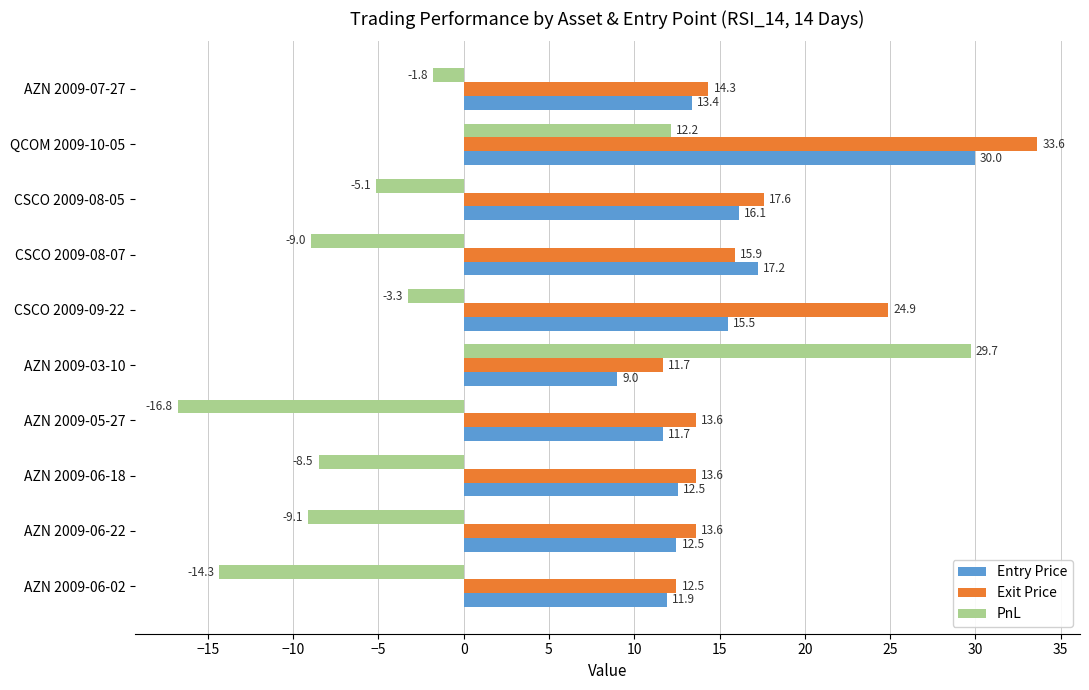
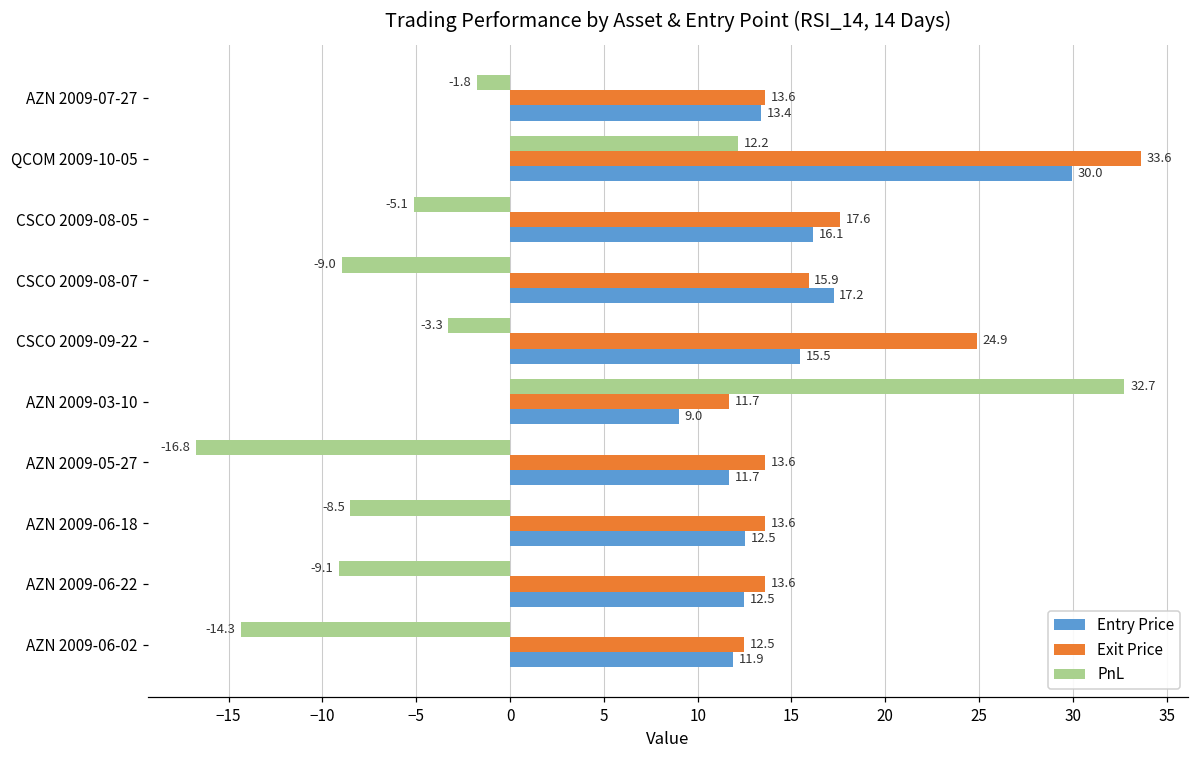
  {
    "Entry Price": {
      "AZN 2009-07-27": 13.4,
      "QCOM 2009-10-05": 30.0,
      "CSCO 2009-08-05": 16.1,
      "CSCO 2009-08-07": 17.2,
      "CSCO 2009-09-22": 15.5,
      "AZN 2009-03-10": 9.0,
      "AZN 2009-05-27": 11.7,
      "AZN 2009-06-18": 12.5,
      "AZN 2009-06-22": 12.5,
      "AZN 2009-06-02": 11.9
    },
    "Exit Price": {
-     "AZN 2009-07-27": 14.3,
+     "AZN 2009-07-27": 13.6,
      "QCOM 2009-10-05": 33.6,
      "CSCO 2009-08-05": 17.6,
      "CSCO 2009-08-07": 15.9,
      "CSCO 2009-09-22": 24.9,
      "AZN 2009-03-10": 11.7,
      "AZN 2009-05-27": 13.6,
      "AZN 2009-06-18": 13.6,
      "AZN 2009-06-22": 13.6,
      "AZN 2009-06-02": 12.5
    },
    "PnL": {
      "AZN 2009-07-27": -1.8,
      "QCOM 2009-10-05": 12.2,
      "CSCO 2009-08-05": -5.1,
      "CSCO 2009-08-07": -9.0,
      "CSCO 2009-09-22": -3.3,
-     "AZN 2009-03-10": 29.7,
+     "AZN 2009-03-10": 32.7,
      "AZN 2009-05-27": -16.8,
      "AZN 2009-06-18": -8.5,
      "AZN 2009-06-22": -9.1,
      "AZN 2009-06-02": -14.3
    }
  }
